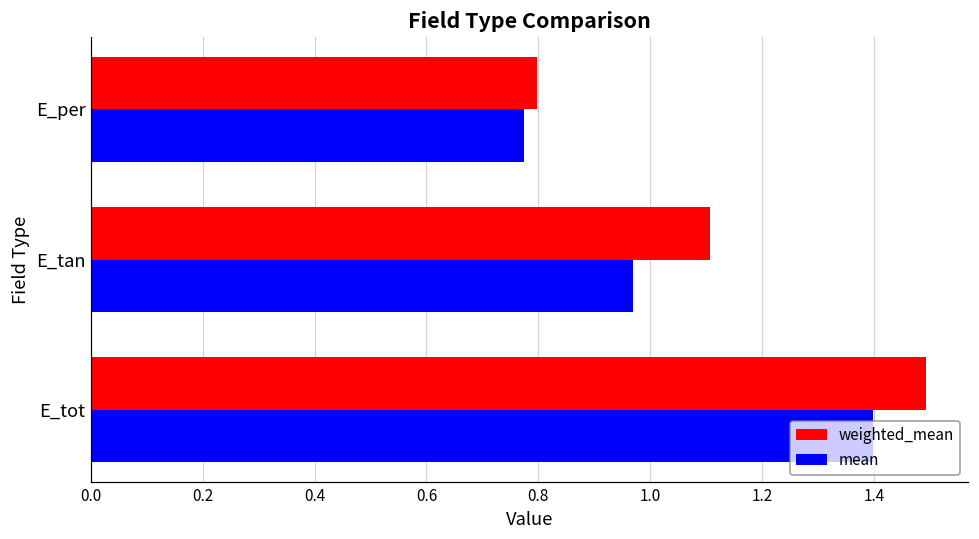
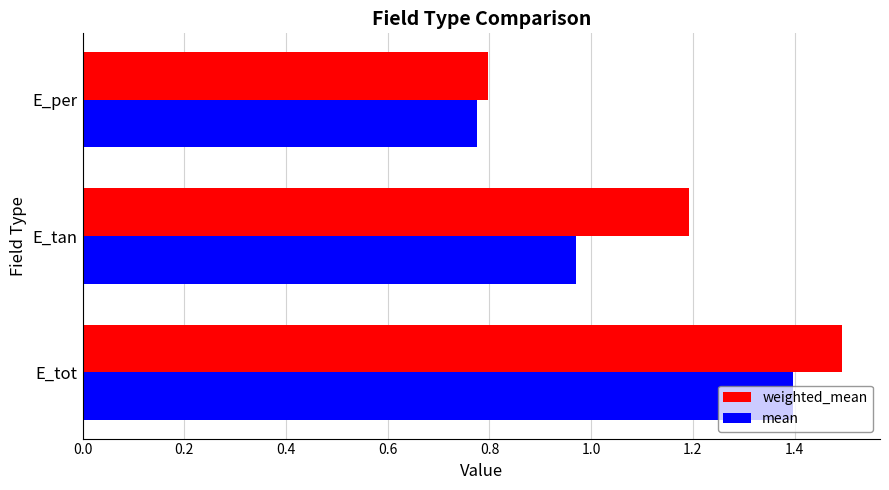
  {
    "weighted_mean": {
      "E_per": 0.80,
-     "E_tan": 1.11,
+     "E_tan": 1.19,
      "E_tot": 1.49
    },
    "mean": {
      "E_per": 0.77,
      "E_tan": 0.97
    }
  }
